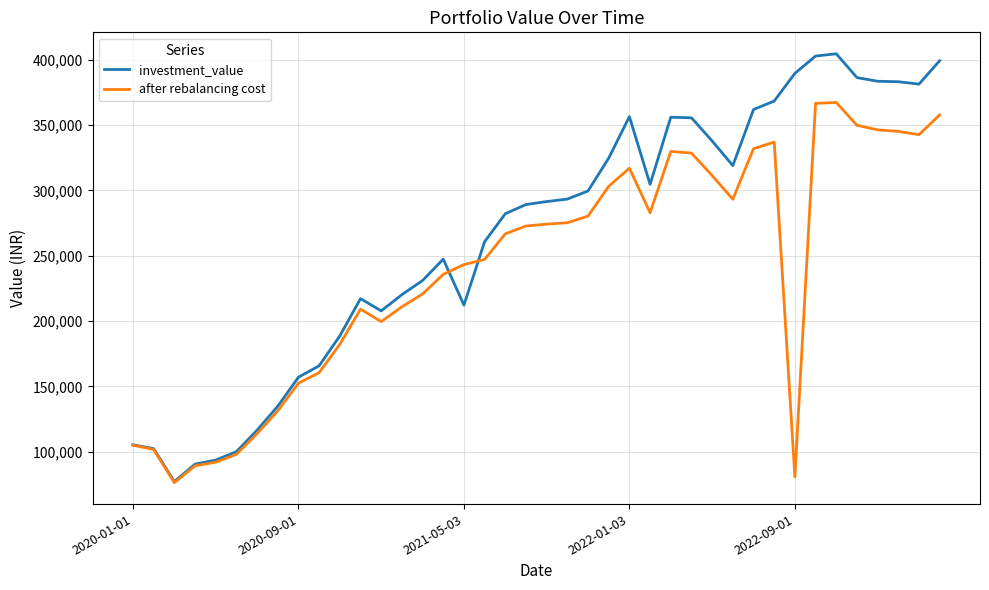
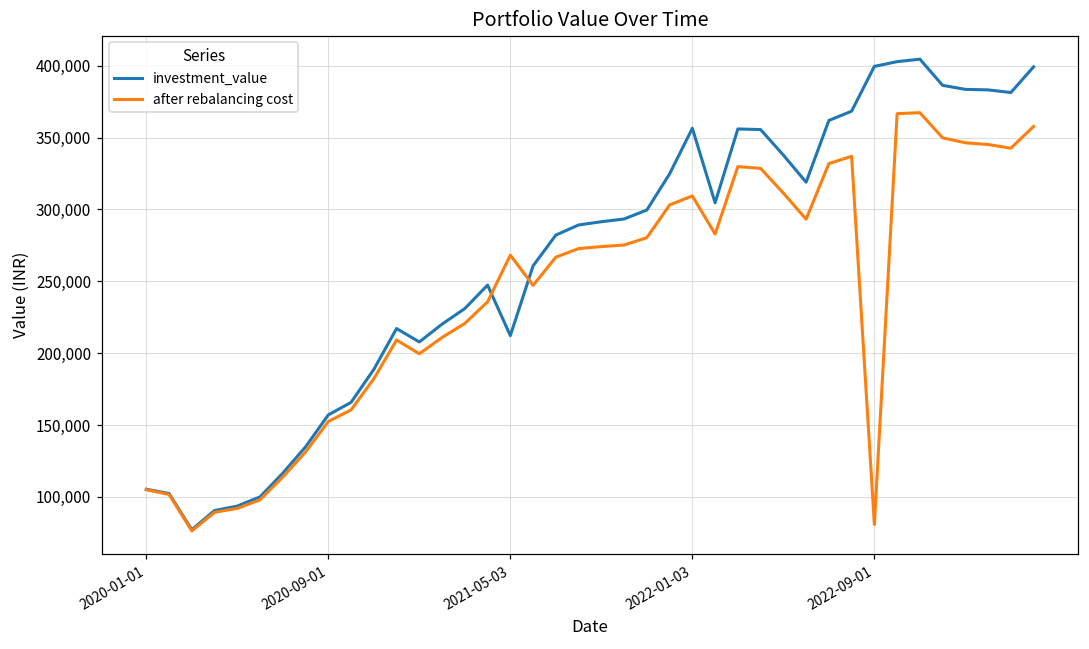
  {
    "investment_value": {
      "2020-09-01": "157,000",
      "2021-05-03": "212,000",
      "2022-01-03": "356,000",
-     "2022-09-01": "390,000"
+     "2022-09-01": "400,000"
    },
    "after rebalancing cost": {
      "2020-09-01": "152,000",
-     "2021-05-03": "243,000",
-     "2022-01-03": "317,000",
+     "2021-05-03": "268,000",
+     "2022-01-03": "309,000",
      "2022-09-01": "81,000"
    }
  }
